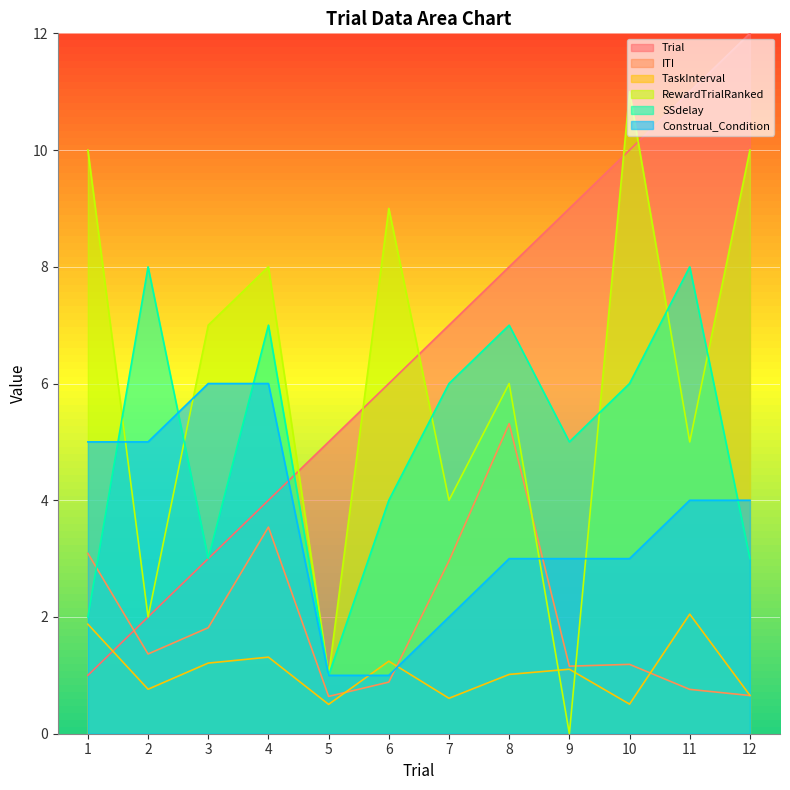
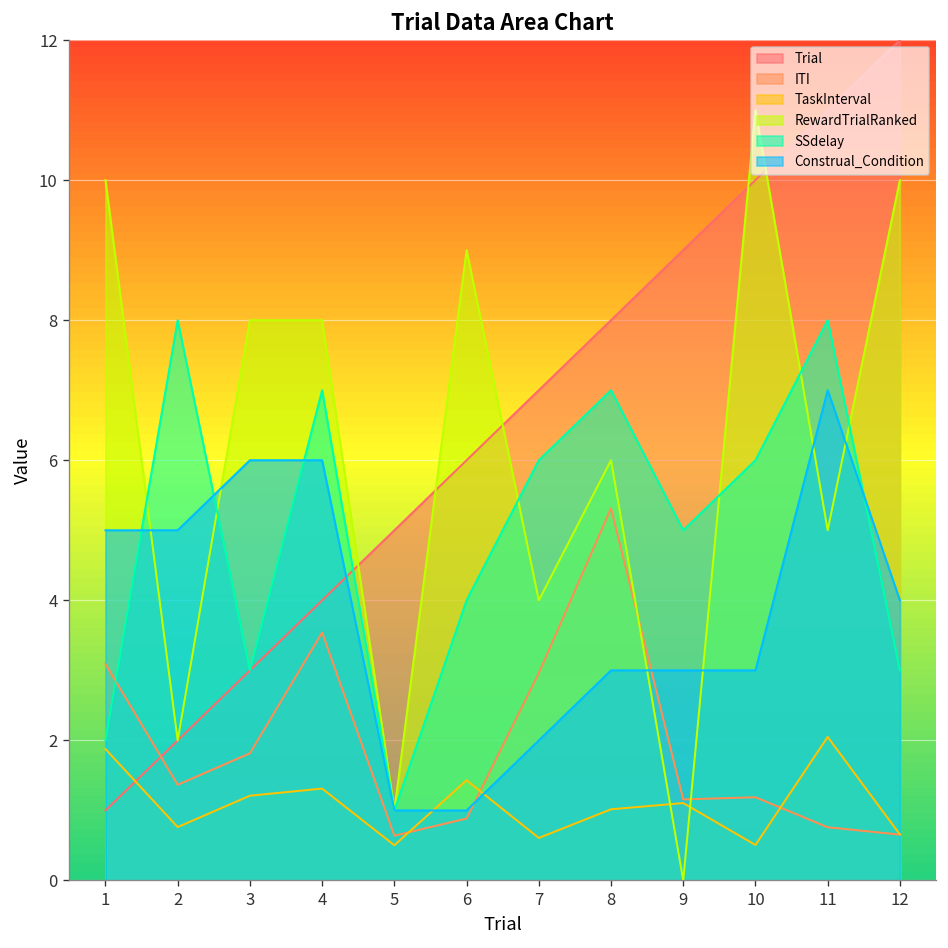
  {
    "TaskInterval": {
      "1": 1.9,
      "2": 0.8,
      "3": 1.2,
      "4": 1.3,
      "5": 0.5,
-     "6": 1.2,
+     "6": 1.4,
      "7": 0.6,
      "8": 1.0,
      "9": 1.1,
      "10": 0.5,
      "11": 2.0
    },
    "RewardTrialRanked": {
      "1": 10,
-     "3": 7,
+     "3": 8,
      "4": 8,
      "6": 9,
      "7": 4,
      "8": 6,
      "9": 0,
      "11": 5,
      "12": 10
    },
    "SSdelay": {
      "1": 2.0,
      "2": 8.0,
      "4": 7.0,
      "6": 4.0,
      "7": 6.0,
      "8": 7.0,
      "9": 5.0,
      "10": 6.0,
      "11": 8.0,
      "12": 3.0
    },
    "Construal_Condition": {
      "1": 5,
      "2": 5,
      "3": 6,
      "4": 6,
      "6": 1,
      "7": 2,
      "8": 3,
      "9": 3,
      "10": 3,
-     "11": 4,
+     "11": 7,
      "12": 4
    }
  }
